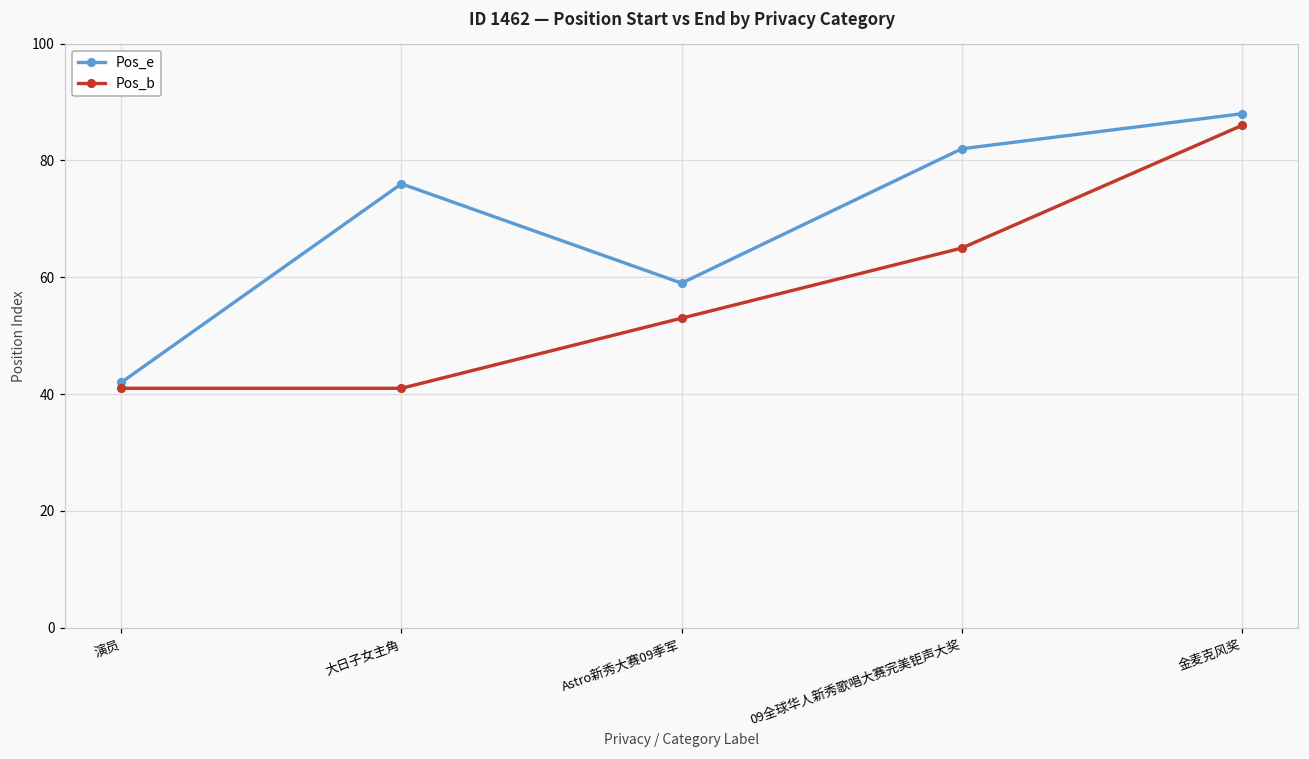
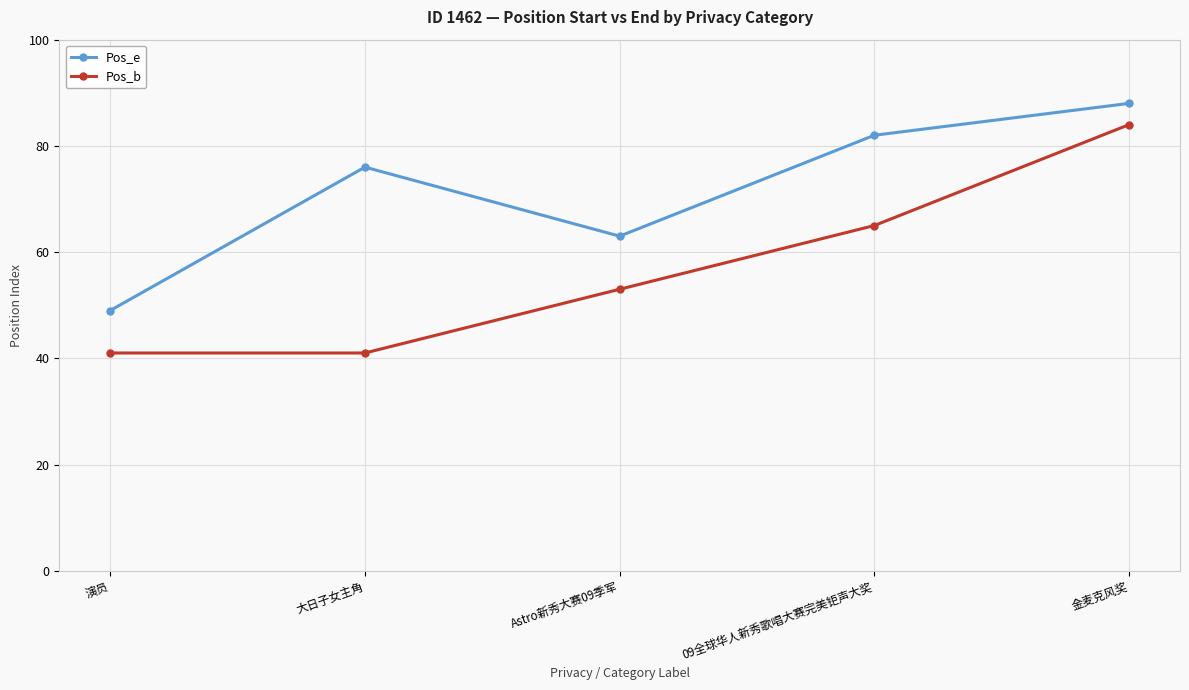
  {
    "Pos_e": {
-     "演员": 42,
+     "演员": 49,
      "大日子女主角": 76,
-     "Astro新秀大赛09季军": 59,
+     "Astro新秀大赛09季军": 63,
      "09全球华人新秀歌唱大赛完美钜声大奖": 82,
      "金麦克风奖": 88
    },
    "Pos_b": {
      "演员": 41,
      "大日子女主角": 41,
      "Astro新秀大赛09季军": 53,
      "09全球华人新秀歌唱大赛完美钜声大奖": 65,
-     "金麦克风奖": 86
+     "金麦克风奖": 84
    }
  }
